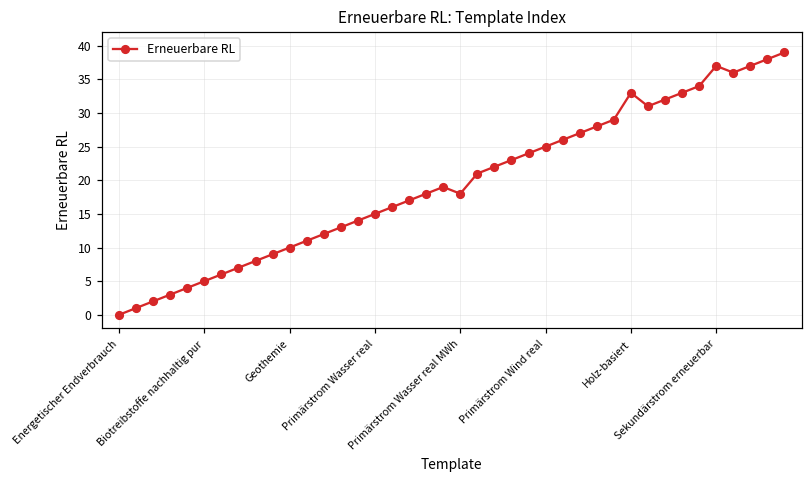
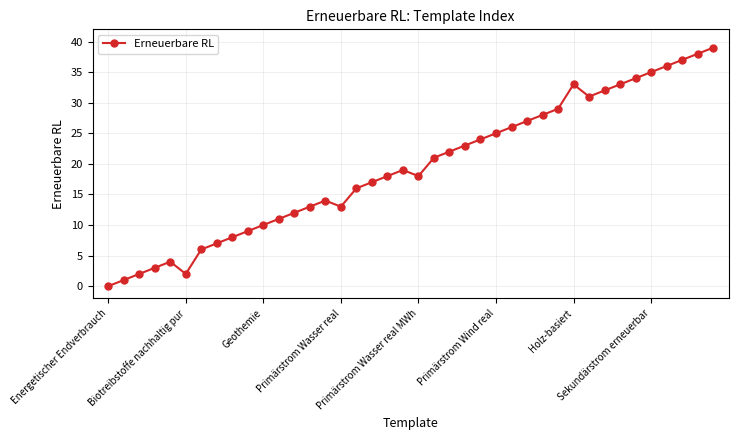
  {
    "Energetischer Endverbrauch": 0,
-   "Biotreibstoffe nachhaltig pur": 5,
+   "Biotreibstoffe nachhaltig pur": 2,
    "Geothemie": 10,
-   "Primärstrom Wasser real": 15,
+   "Primärstrom Wasser real": 13,
    "Primärstrom Wasser real MWh": 18,
    "Primärstrom Wind real": 25,
    "Holz-basiert": 33,
-   "Sekundärstrom erneuerbar": 37
+   "Sekundärstrom erneuerbar": 35
  }
